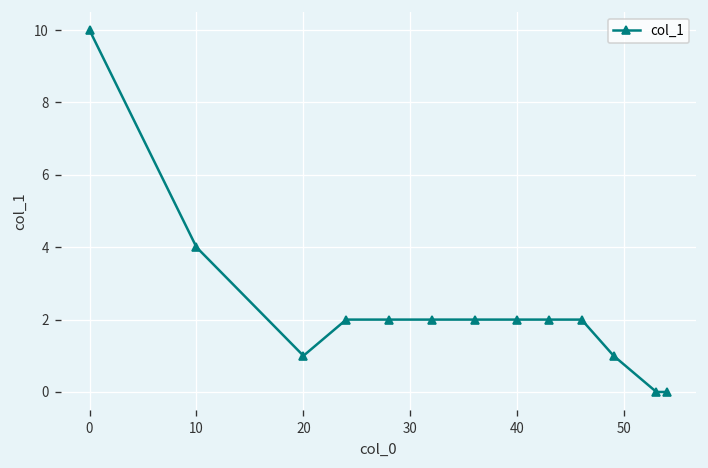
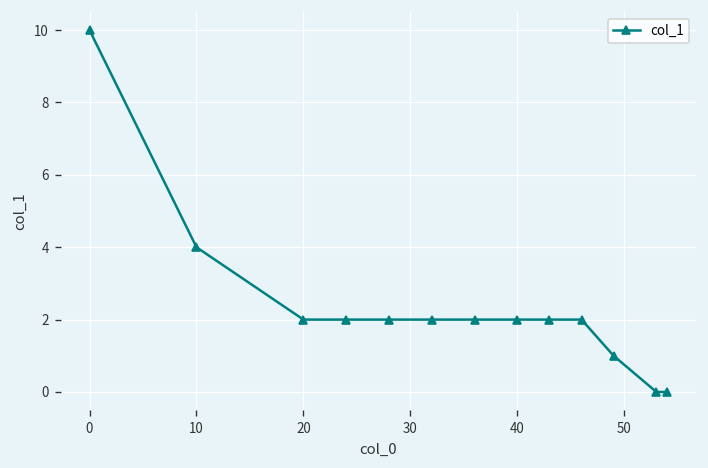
  {
    "0": 10,
    "10": 4,
-   "20": 1,
+   "20": 2,
    "40": 2
  }
